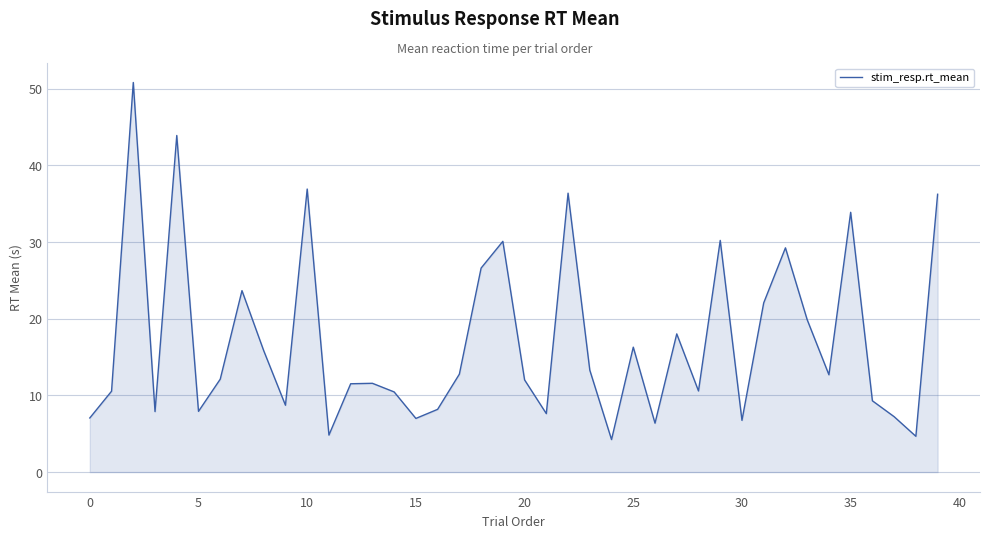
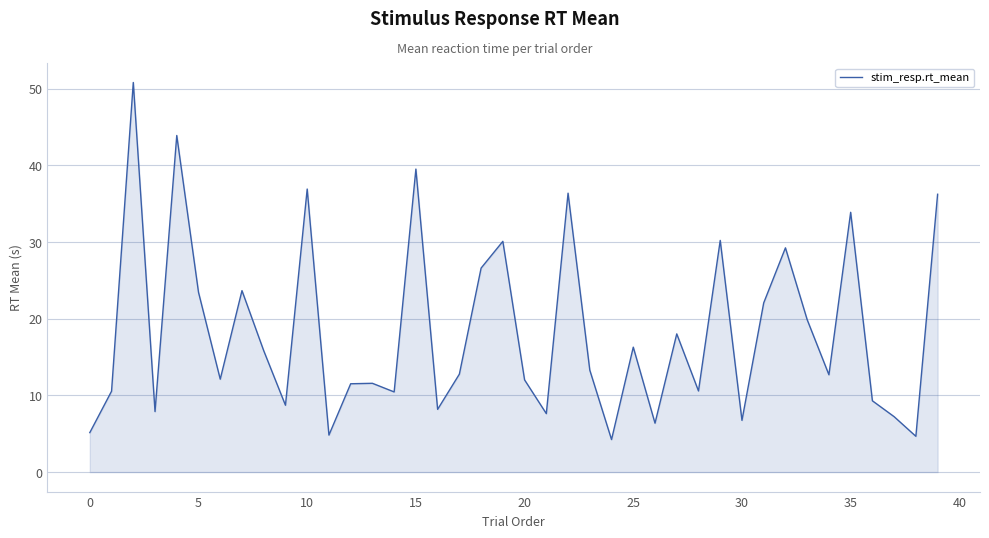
  {
-   "0": 7,
-   "5": 8,
+   "0": 5,
+   "5": 23,
    "10": 37,
-   "15": 7,
+   "15": 40,
    "20": 12,
    "25": 16,
    "30": 7,
    "35": 34
  }
